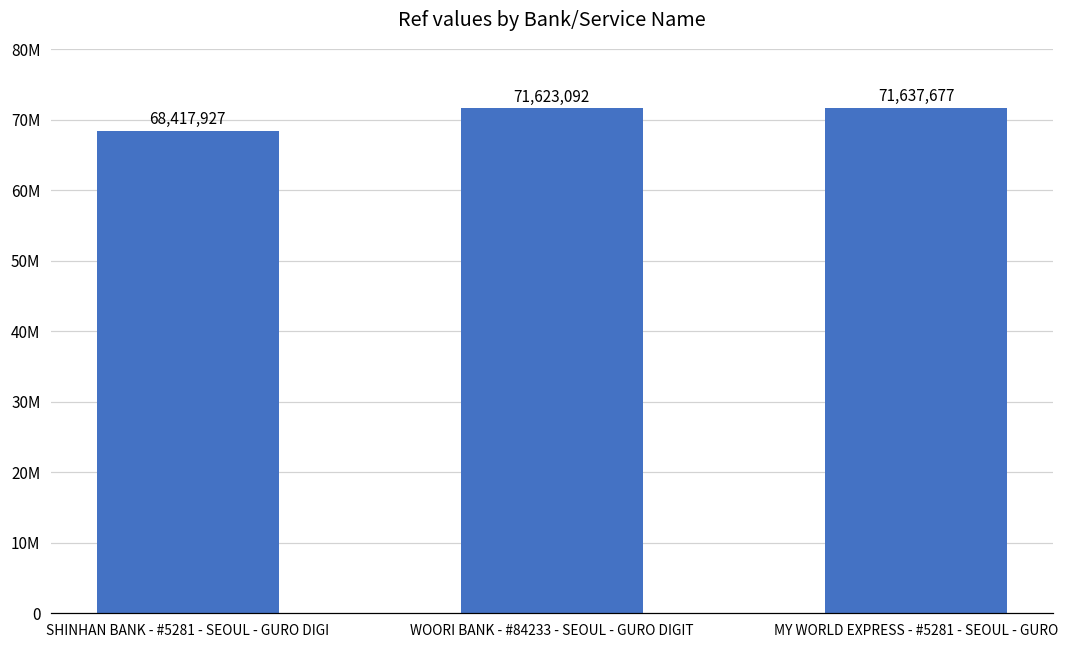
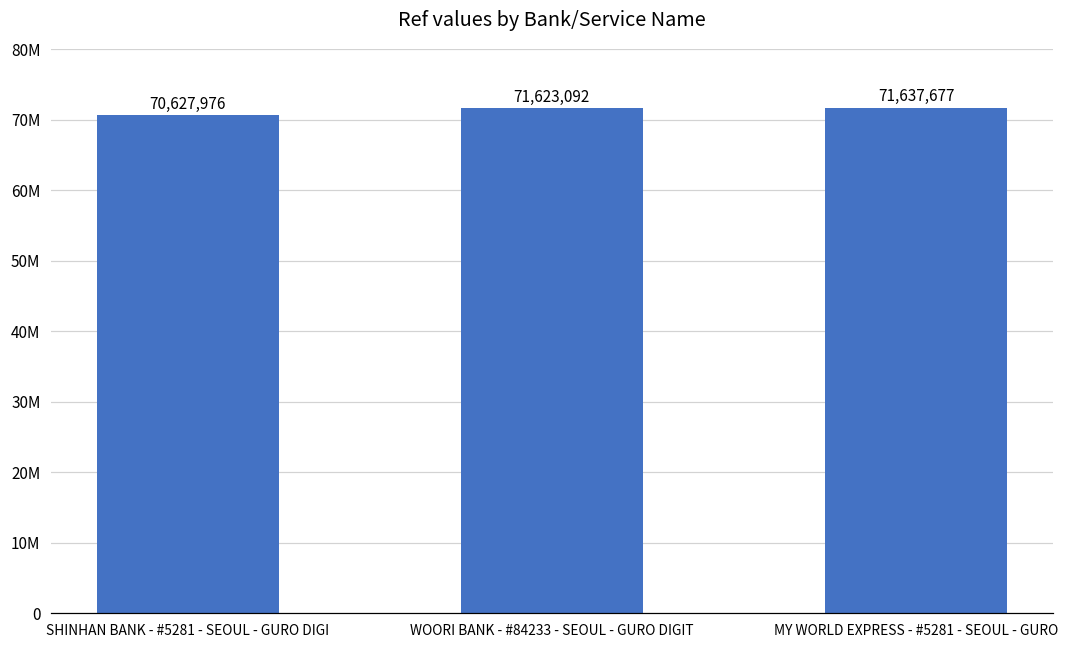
  {
-   "SHINHAN BANK - #5281 - SEOUL - GURO DIGI": "68,417,927",
+   "SHINHAN BANK - #5281 - SEOUL - GURO DIGI": "70,627,976",
    "WOORI BANK - #84233 - SEOUL - GURO DIGIT": "71,623,092",
    "MY WORLD EXPRESS - #5281 - SEOUL - GURO": "71,637,677"
  }
